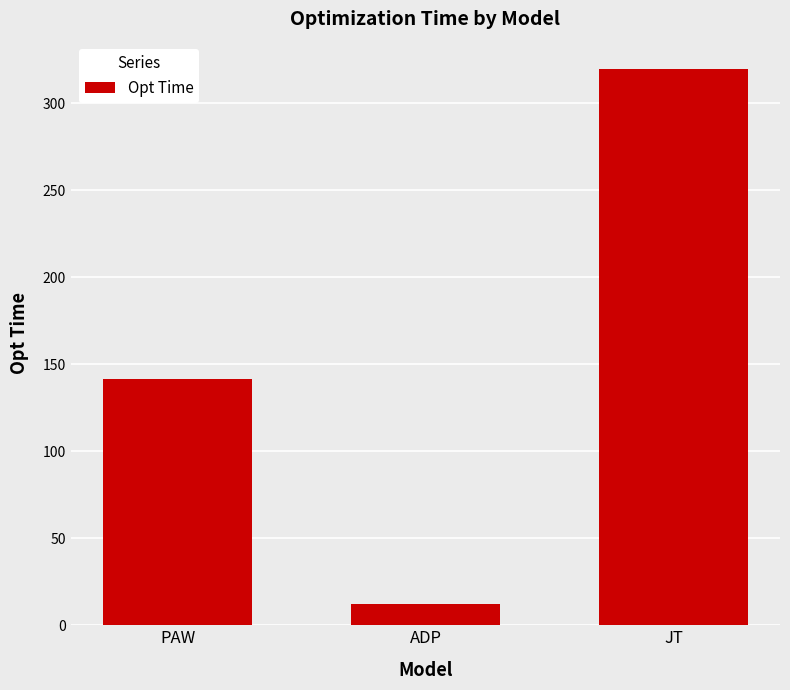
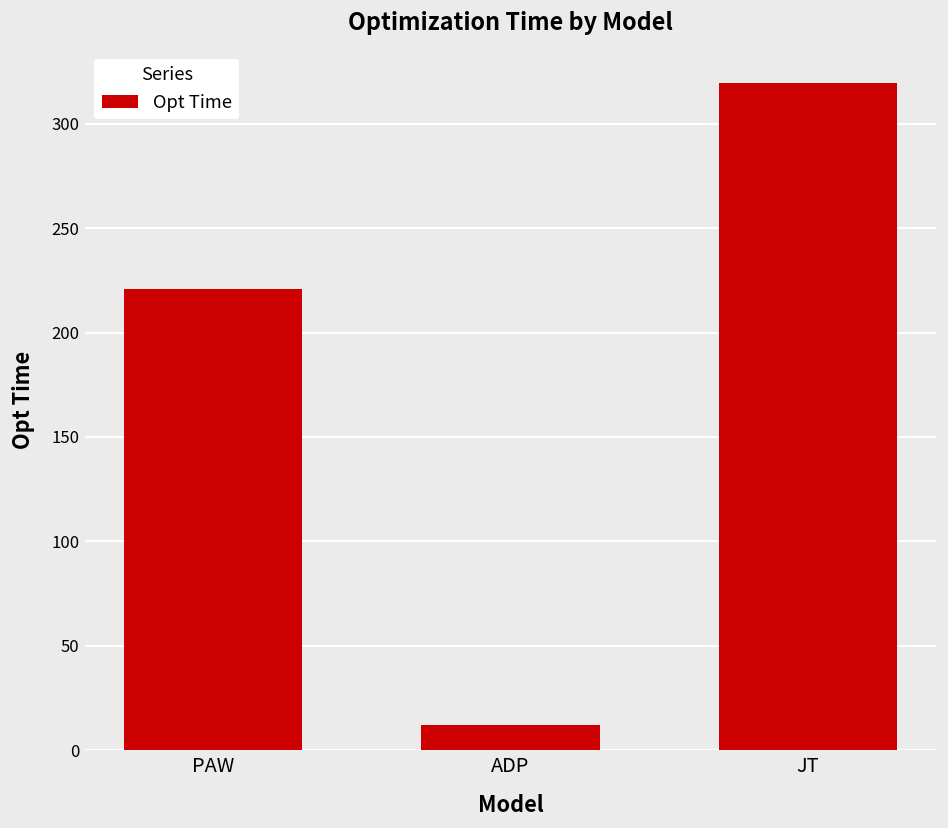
  {
-   "PAW": 141,
+   "PAW": 221,
    "ADP": 12,
    "JT": 319
  }
